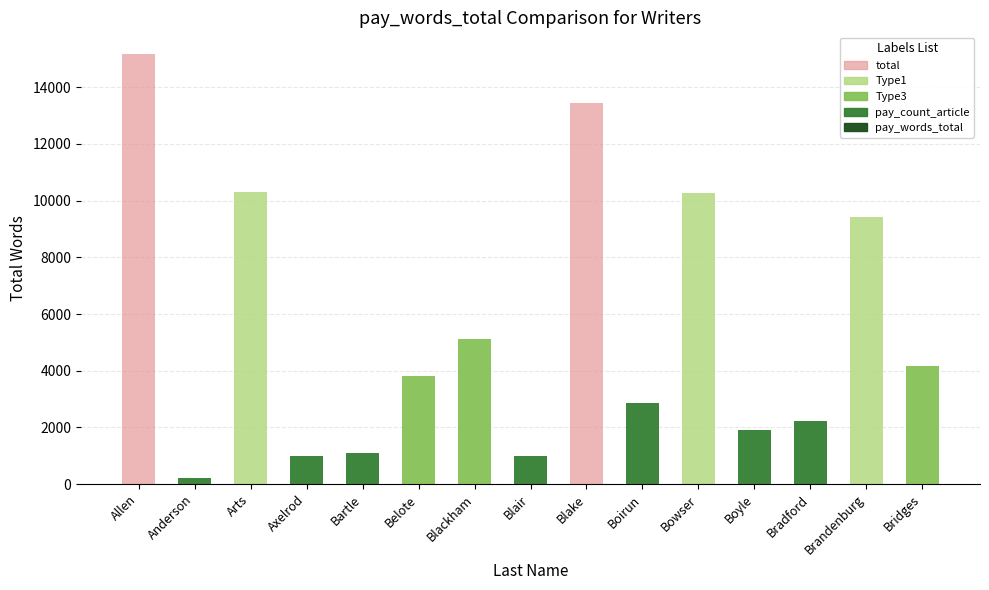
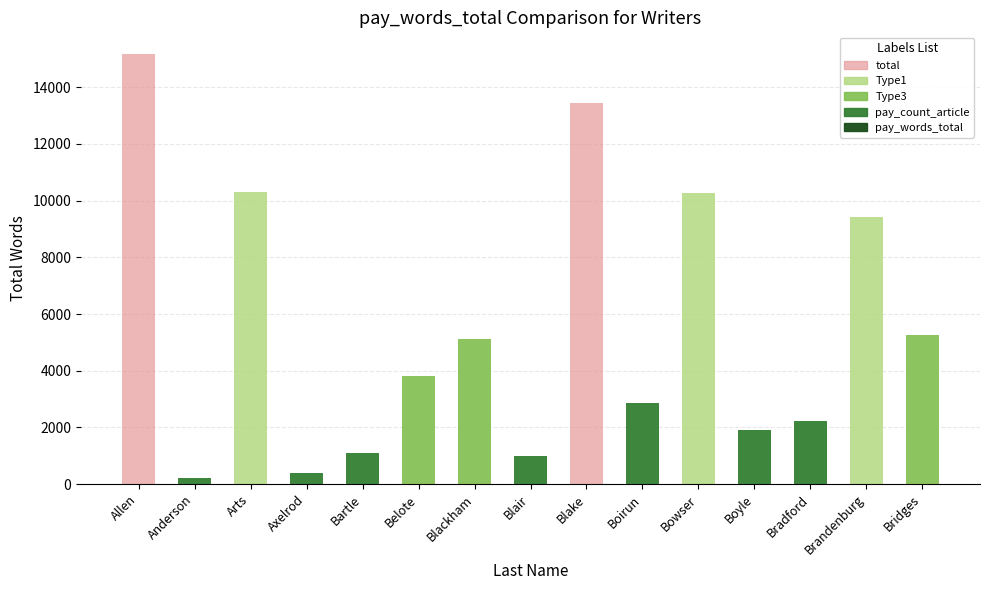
  {
    "Allen": 15200,
    "Anderson": 200,
    "Arts": 10300,
-   "Axelrod": 1000,
+   "Axelrod": 400,
    "Bartle": 1100,
    "Belote": 3800,
    "Blackham": 5100,
    "Blair": 1000,
    "Blake": 13400,
    "Boirun": 2900,
    "Bowser": 10300,
    "Boyle": 1900,
    "Bradford": 2200,
    "Brandenburg": 9400,
-   "Bridges": 4200
+   "Bridges": 5300
  }
